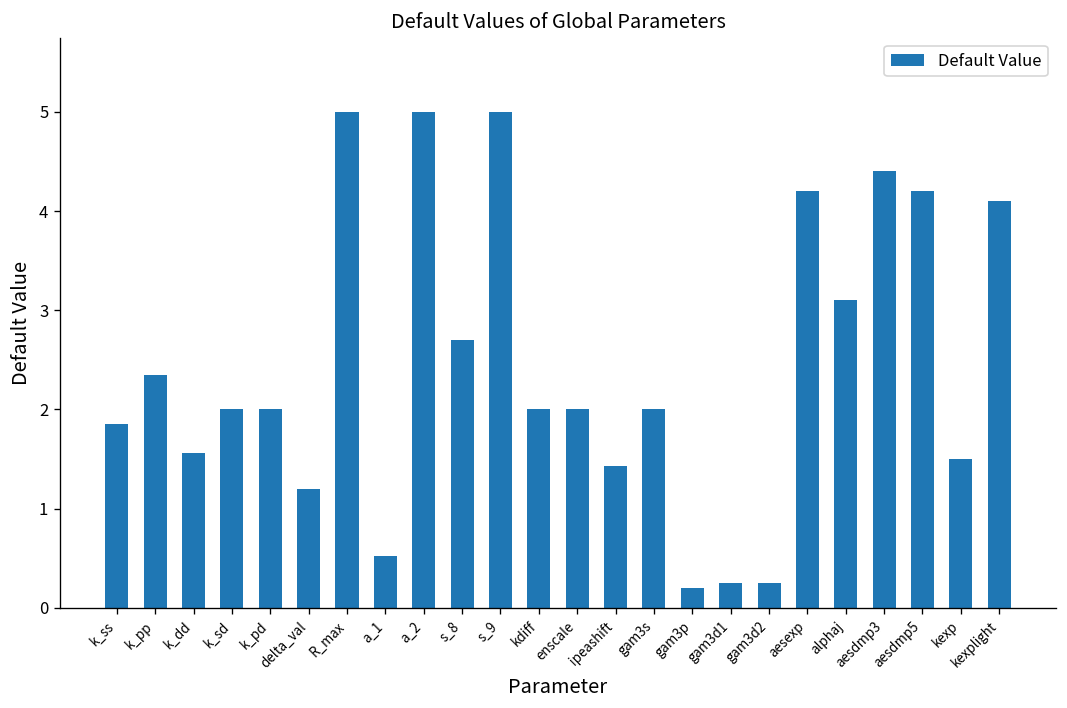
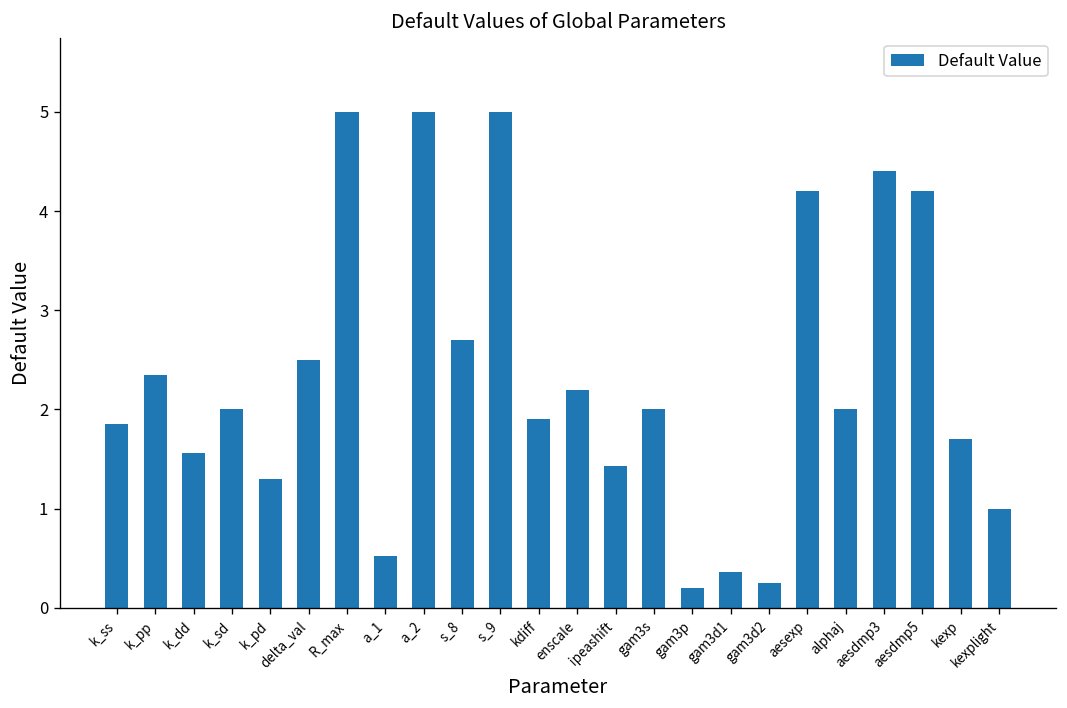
  {
    "k_ss": 1.9,
    "k_pp": 2.4,
    "k_dd": 1.6,
    "k_sd": 2.0,
-   "k_pd": 2.0,
-   "delta_val": 1.2,
+   "k_pd": 1.3,
+   "delta_val": 2.5,
    "R_max": 5.0,
    "a_1": 0.5,
    "a_2": 5.0,
    "s_8": 2.7,
    "s_9": 5.0,
-   "kdiff": 2.0,
-   "enscale": 2.0,
+   "kdiff": 1.9,
+   "enscale": 2.2,
    "ipeashift": 1.4,
    "gam3s": 2.0,
    "gam3p": 0.2,
-   "gam3d1": 0.3,
+   "gam3d1": 0.4,
    "gam3d2": 0.3,
    "aesexp": 4.2,
-   "alphaj": 3.1,
+   "alphaj": 2.0,
    "aesdmp3": 4.4,
    "aesdmp5": 4.2,
-   "kexp": 1.5,
-   "kexplight": 4.1
+   "kexp": 1.7,
+   "kexplight": 1.0
  }
